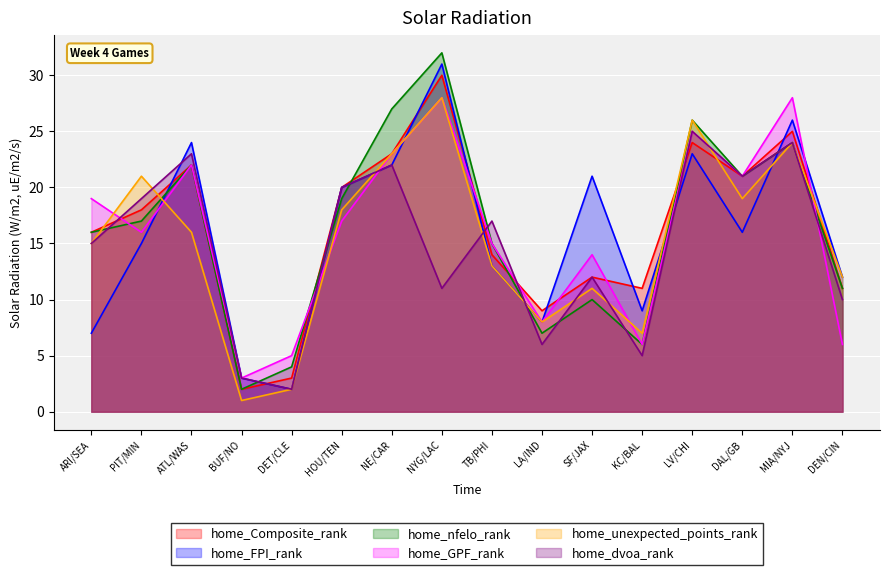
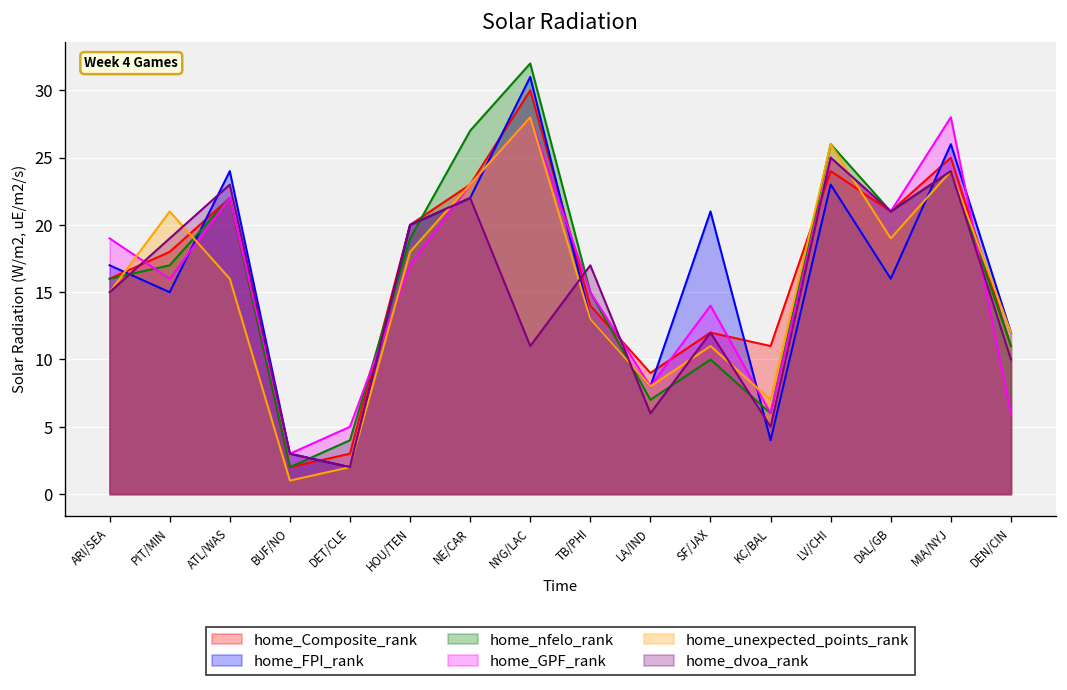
  {
    "home_Composite_rank": {
      "PIT/MIN": 18,
      "DET/CLE": 3,
      "NYG/LAC": 30,
      "TB/PHI": 14,
      "LA/IND": 9,
      "KC/BAL": 11,
      "LV/CHI": 24,
      "MIA/NYJ": 25
    },
    "home_FPI_rank": {
-     "ARI/SEA": 7,
+     "ARI/SEA": 17,
      "PIT/MIN": 15,
      "ATL/WAS": 24,
      "NYG/LAC": 31,
      "SF/JAX": 21,
-     "KC/BAL": 9,
+     "KC/BAL": 4,
      "LV/CHI": 23,
      "DAL/GB": 16,
      "MIA/NYJ": 26
    },
    "home_nfelo_rank": {
      "PIT/MIN": 17,
      "DET/CLE": 4,
      "HOU/TEN": 19,
      "NE/CAR": 27,
      "NYG/LAC": 32,
      "LA/IND": 7,
      "SF/JAX": 10
    },
    "home_GPF_rank": {
      "ARI/SEA": 19,
      "PIT/MIN": 16,
      "DET/CLE": 5,
      "HOU/TEN": 17,
      "SF/JAX": 14,
      "MIA/NYJ": 28,
      "DEN/CIN": 6
    },
    "home_unexpected_points_rank": {
      "PIT/MIN": 21,
      "ATL/WAS": 16,
      "BUF/NO": 1,
      "HOU/TEN": 18,
      "SF/JAX": 11,
      "KC/BAL": 7,
      "DAL/GB": 19
    },
    "home_dvoa_rank": {
      "PIT/MIN": 19,
      "ATL/WAS": 23,
      "NYG/LAC": 11,
      "TB/PHI": 17,
      "LA/IND": 6,
      "KC/BAL": 5,
      "DEN/CIN": 10
    }
  }
